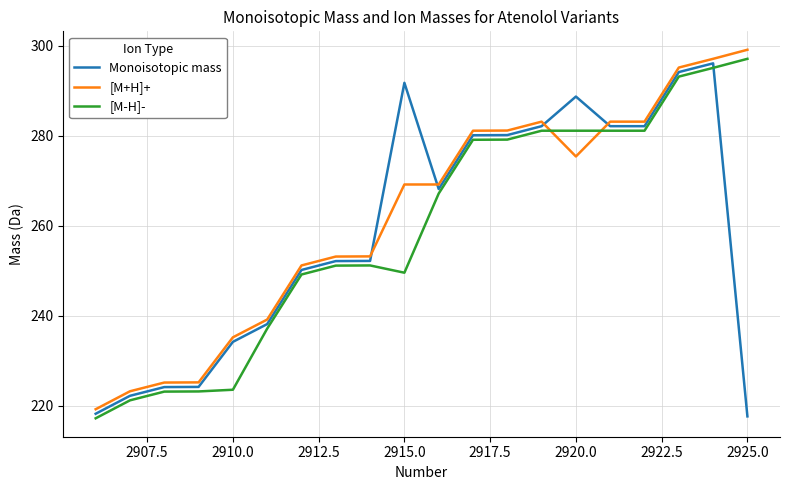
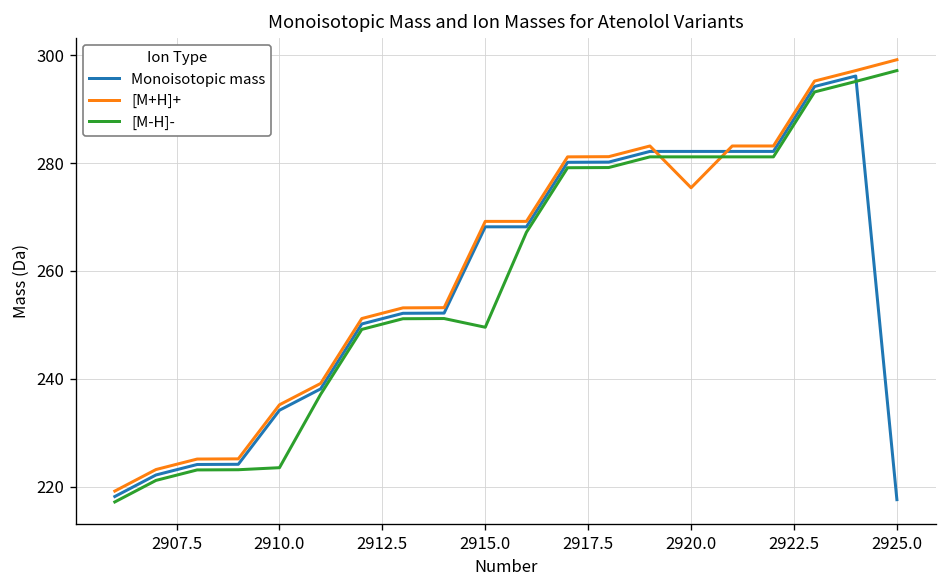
  {
    "Monoisotopic mass": {
      "2910.0": 234,
-     "2915.0": 292,
-     "2920.0": 289,
+     "2915.0": 268,
+     "2920.0": 282,
      "2925.0": 218
    },
    "[M+H]+": {
      "2910.0": 235,
      "2915.0": 269,
      "2920.0": 275,
      "2925.0": 299
    },
    "[M-H]-": {
      "2910.0": 224,
      "2915.0": 250,
      "2920.0": 281,
      "2925.0": 297
    }
  }
